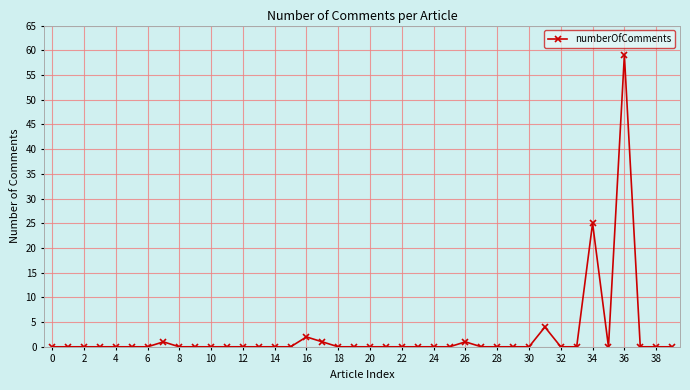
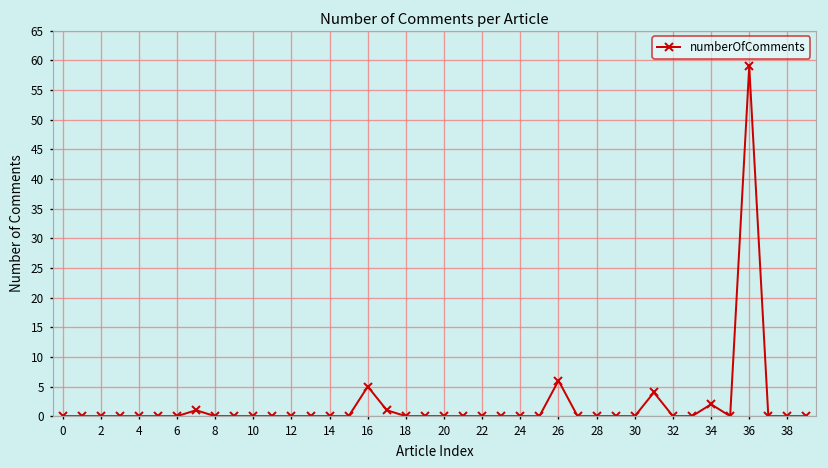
  {
    "0": 0,
    "2": 0,
    "4": 0,
    "6": 0,
    "8": 0,
    "10": 0,
    "12": 0,
    "14": 0,
-   "16": 2,
+   "16": 5,
    "18": 0,
    "20": 0,
    "22": 0,
    "24": 0,
-   "26": 1,
+   "26": 6,
    "28": 0,
    "30": 0,
    "32": 0,
-   "34": 25,
+   "34": 2,
    "36": 59,
    "38": 0
  }
